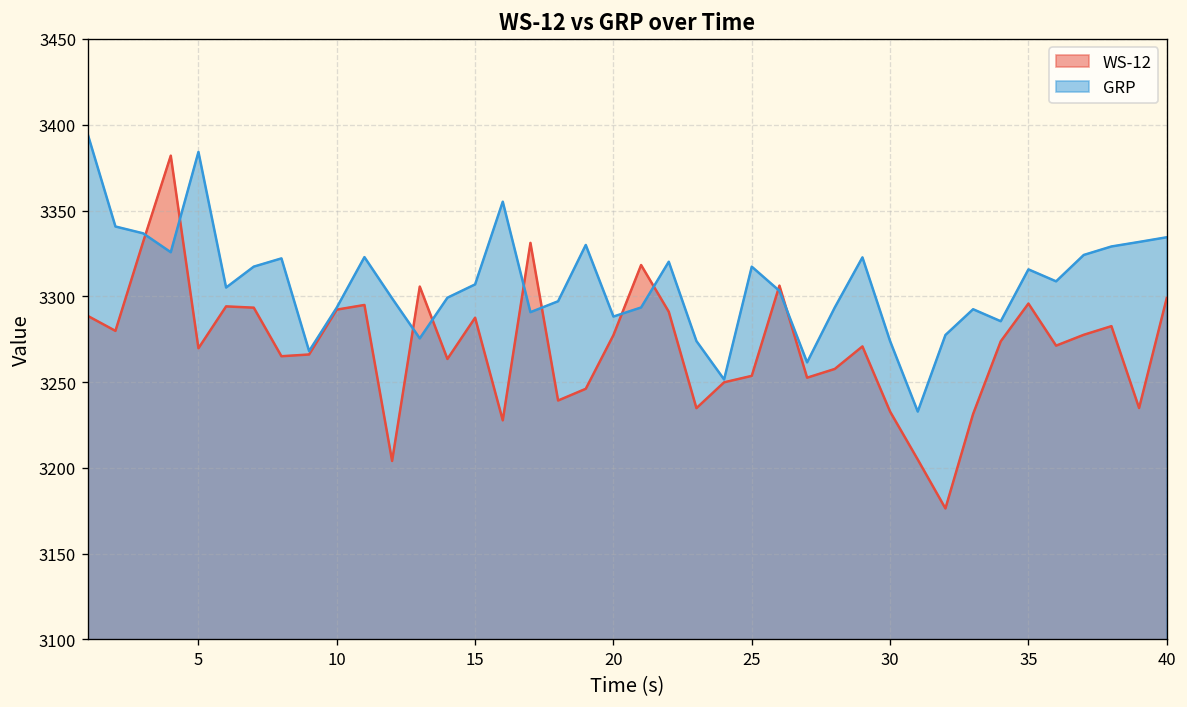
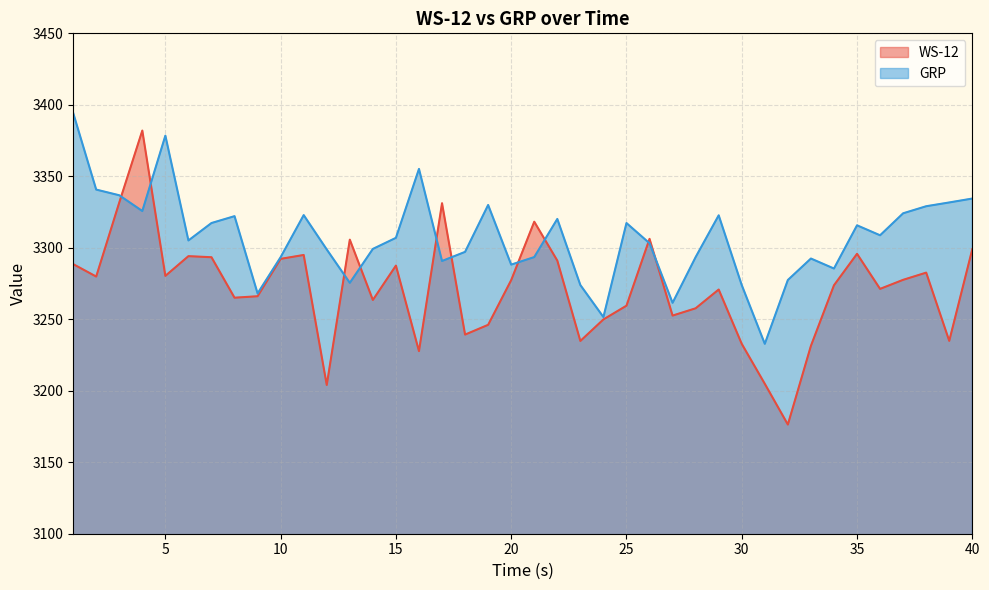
  {
    "WS-12": {
-     "5": 3270,
+     "5": 3280,
      "15": 3288,
      "20": 3277,
-     "25": 3254,
+     "25": 3259,
      "30": 3233,
      "35": 3296,
      "40": 3299
    },
    "GRP": {
-     "5": 3384,
+     "5": 3378,
      "15": 3307,
      "20": 3288,
      "25": 3317,
      "30": 3274,
      "35": 3316,
      "40": 3334
    }
  }
